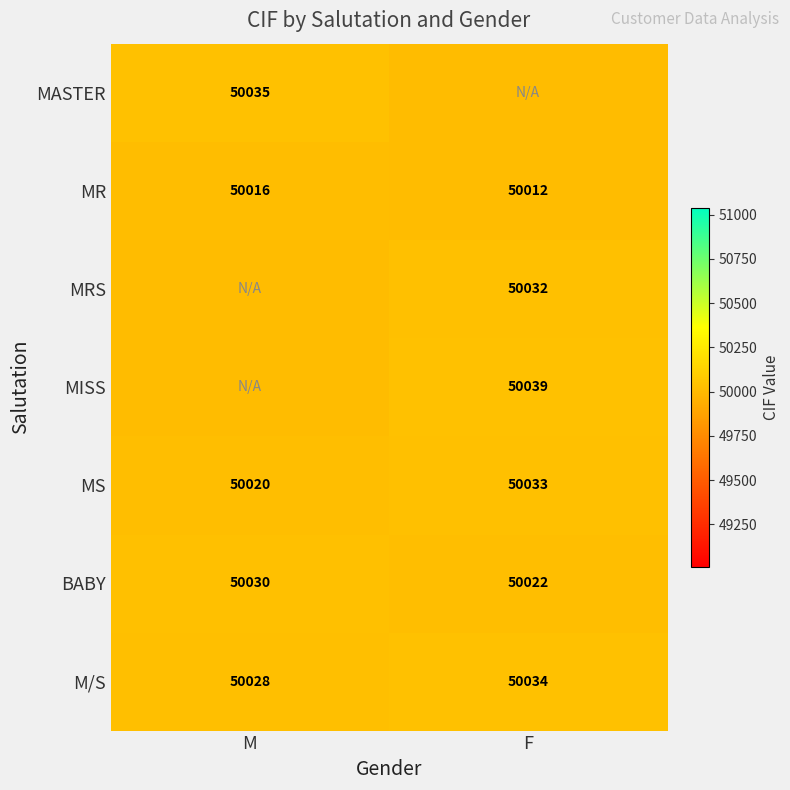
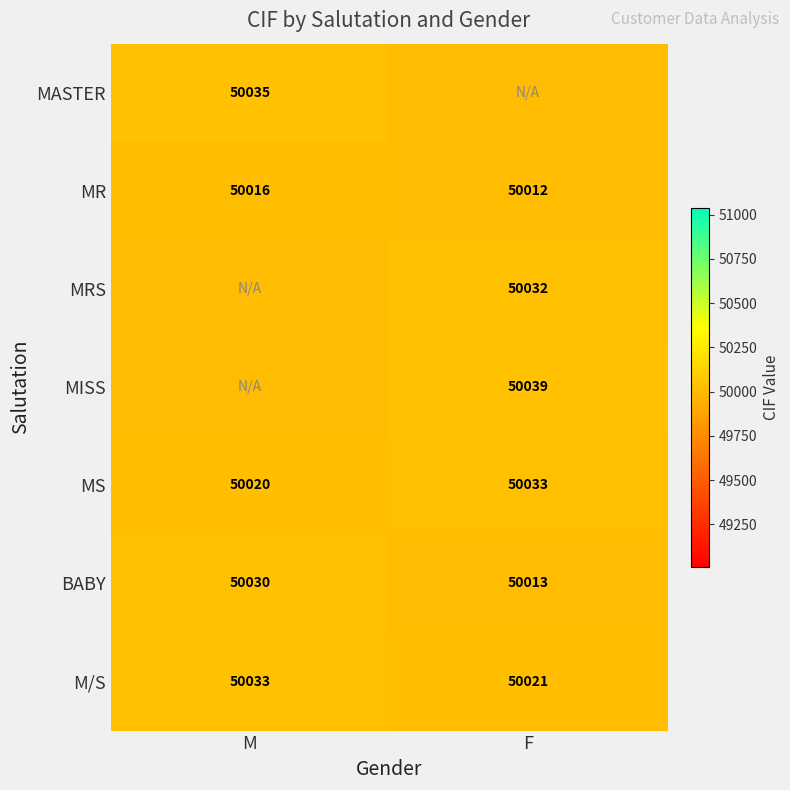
  {
    "MASTER": {
      "M": 50035
    },
    "MR": {
      "M": 50016,
      "F": 50012
    },
    "MRS": {
      "F": 50032
    },
    "MISS": {
      "F": 50039
    },
    "MS": {
      "M": 50020,
      "F": 50033
    },
    "BABY": {
      "M": 50030,
-     "F": 50022
+     "F": 50013
    },
    "M/S": {
-     "M": 50028,
-     "F": 50034
+     "M": 50033,
+     "F": 50021
    }
  }
